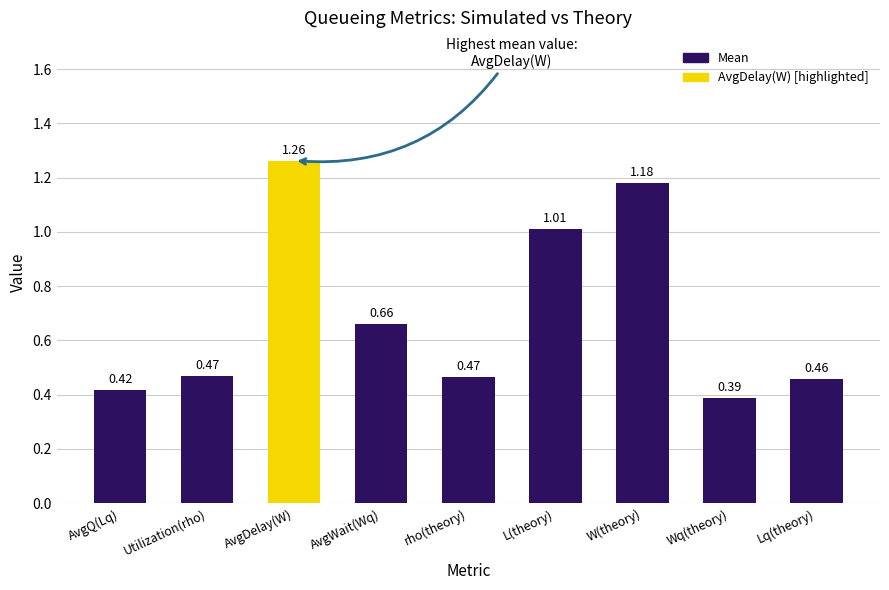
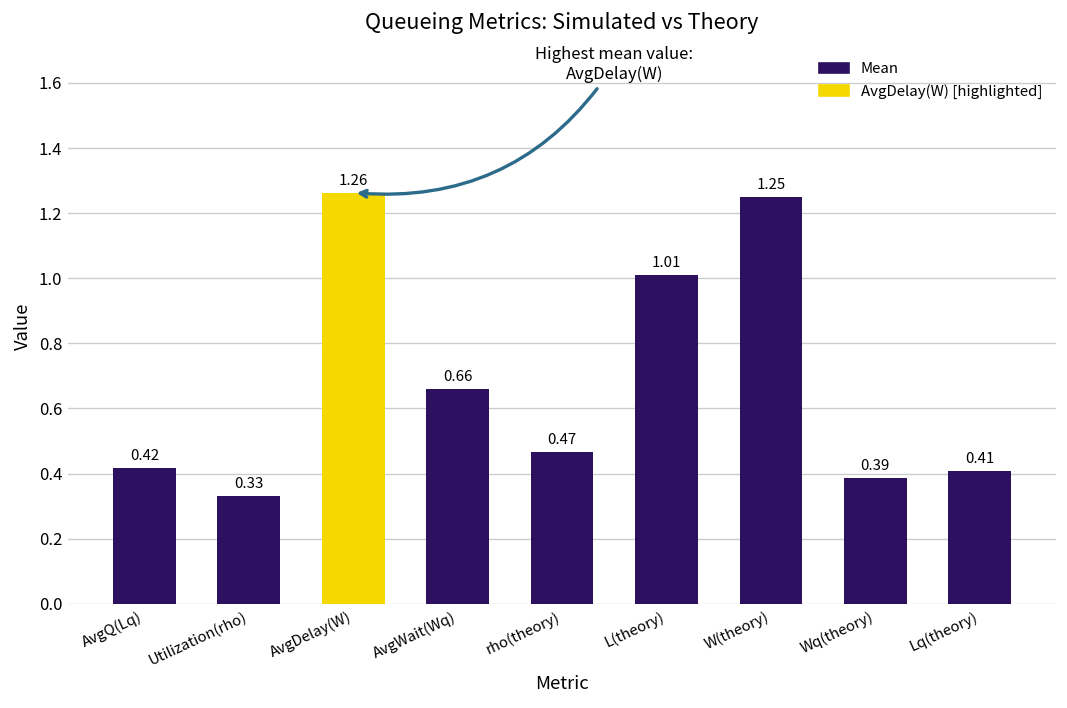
  {
    "AvgQ(Lq)": 0.42,
-   "Utilization(rho)": 0.47,
+   "Utilization(rho)": 0.33,
    "AvgWait(Wq)": 0.66,
    "rho(theory)": 0.47,
    "L(theory)": 1.01,
-   "W(theory)": 1.18,
+   "W(theory)": 1.25,
    "Wq(theory)": 0.39,
-   "Lq(theory)": 0.46
+   "Lq(theory)": 0.41
  }
